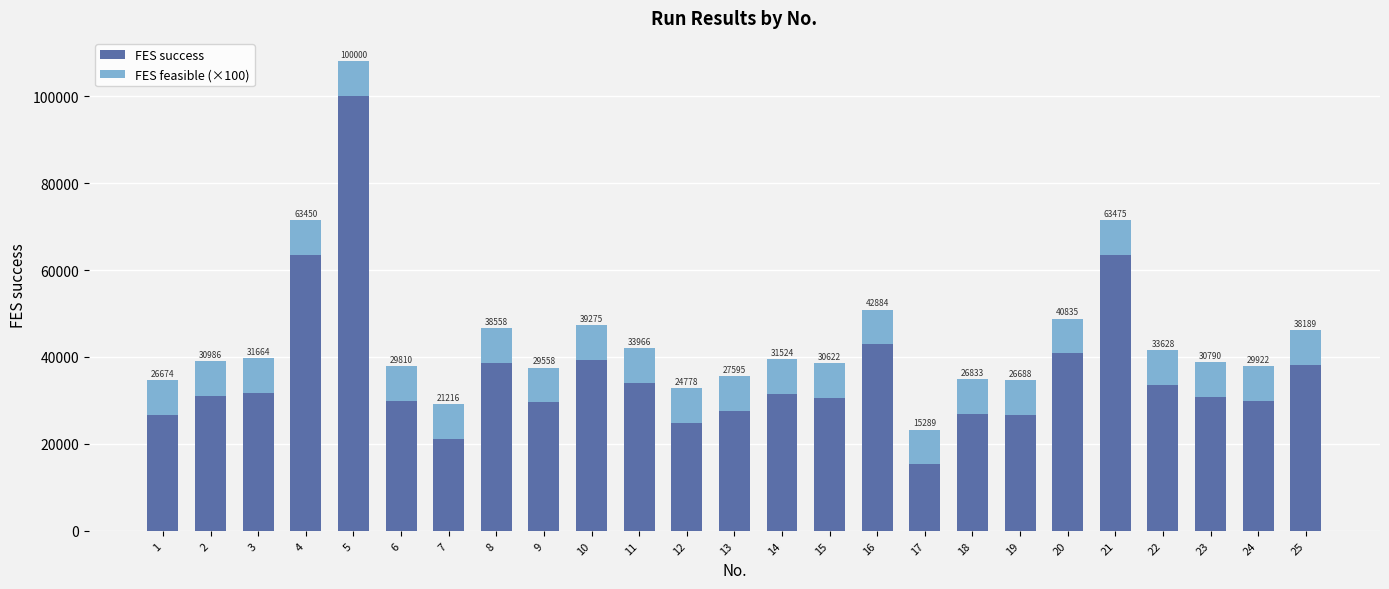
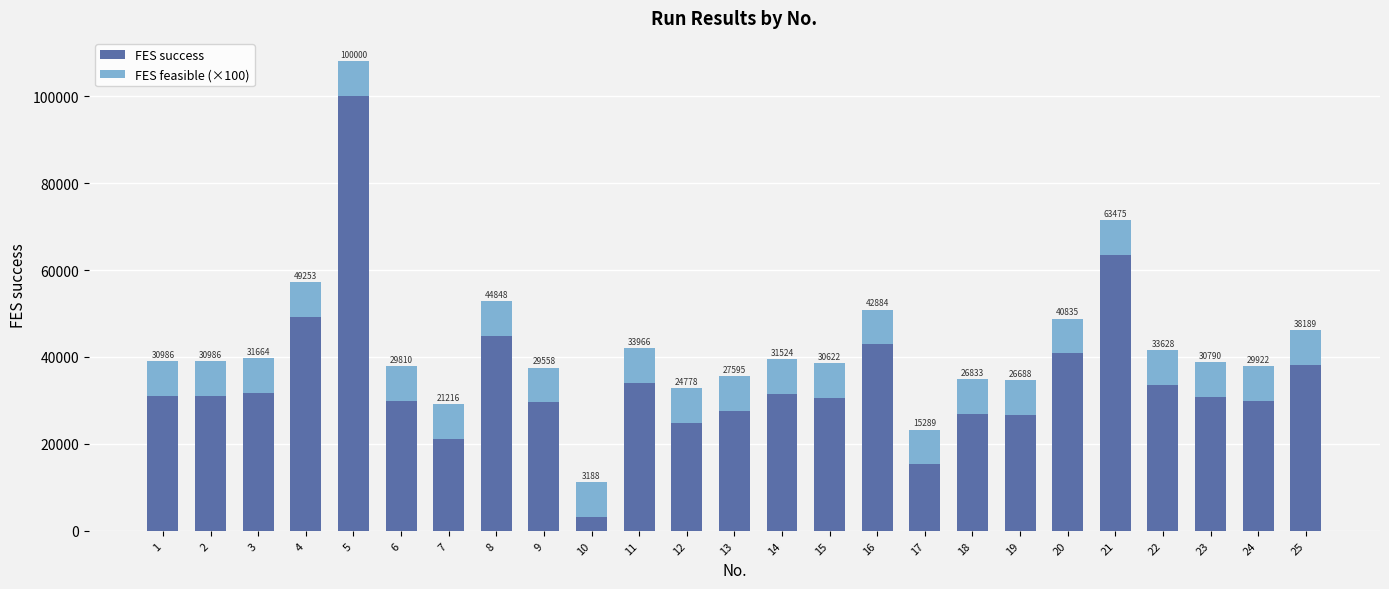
  {
    "FES success": {
-     "1": 26674,
-     "4": 63450,
-     "8": 38558,
-     "10": 39275
+     "1": 30986,
+     "4": 49253,
+     "8": 44848,
+     "10": 3188
    }
  }
